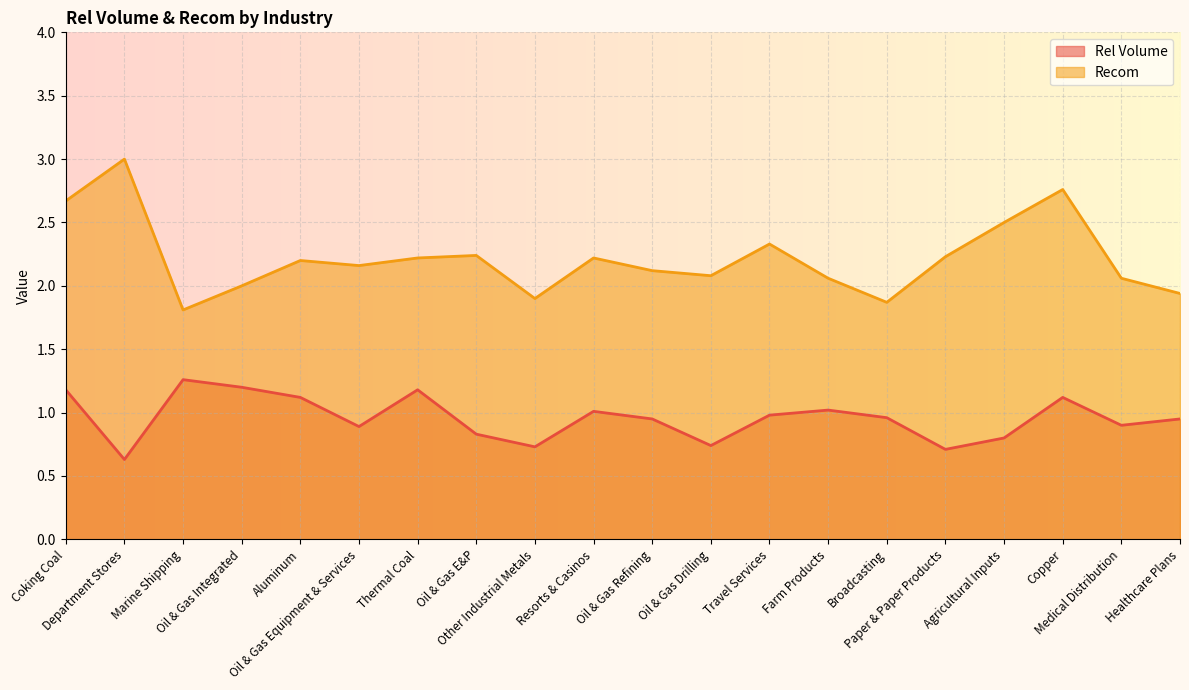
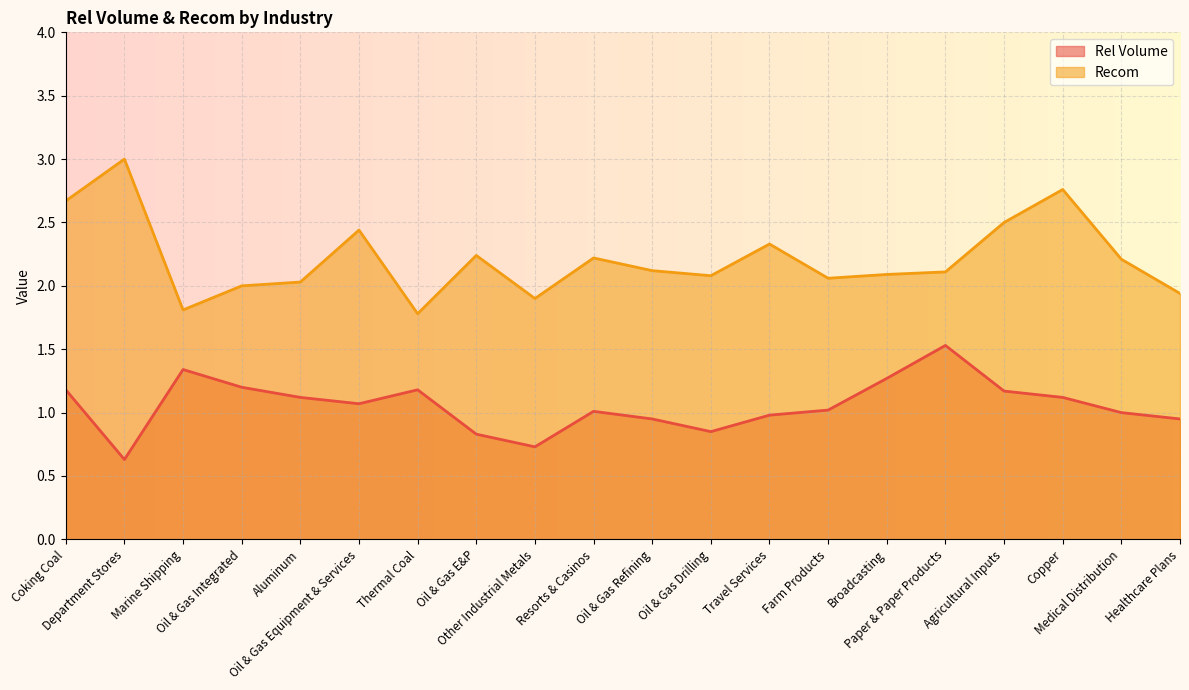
  {
    "Rel Volume": {
      "Coking Coal": 1.18,
      "Department Stores": 0.63,
-     "Marine Shipping": 1.26,
+     "Marine Shipping": 1.34,
      "Oil & Gas Integrated": 1.20,
      "Aluminum": 1.12,
-     "Oil & Gas Equipment & Services": 0.89,
+     "Oil & Gas Equipment & Services": 1.07,
      "Thermal Coal": 1.18,
      "Oil & Gas E&P": 0.83,
      "Other Industrial Metals": 0.73,
      "Resorts & Casinos": 1.01,
      "Oil & Gas Refining": 0.95,
-     "Oil & Gas Drilling": 0.74,
+     "Oil & Gas Drilling": 0.85,
      "Travel Services": 0.98,
      "Farm Products": 1.02,
-     "Broadcasting": 0.96,
-     "Paper & Paper Products": 0.71,
-     "Agricultural Inputs": 0.80,
+     "Broadcasting": 1.27,
+     "Paper & Paper Products": 1.53,
+     "Agricultural Inputs": 1.17,
      "Copper": 1.12,
-     "Medical Distribution": 0.9,
+     "Medical Distribution": 1.0,
      "Healthcare Plans": 0.95
    },
    "Recom": {
      "Coking Coal": 2.67,
      "Department Stores": 3.00,
      "Marine Shipping": 1.81,
      "Oil & Gas Integrated": 2.00,
-     "Aluminum": 2.20,
-     "Oil & Gas Equipment & Services": 2.16,
-     "Thermal Coal": 2.22,
+     "Aluminum": 2.03,
+     "Oil & Gas Equipment & Services": 2.44,
+     "Thermal Coal": 1.78,
      "Oil & Gas E&P": 2.24,
      "Other Industrial Metals": 1.90,
      "Resorts & Casinos": 2.22,
      "Oil & Gas Refining": 2.12,
      "Oil & Gas Drilling": 2.08,
      "Travel Services": 2.33,
      "Farm Products": 2.06,
-     "Broadcasting": 1.87,
-     "Paper & Paper Products": 2.23,
+     "Broadcasting": 2.09,
+     "Paper & Paper Products": 2.11,
      "Agricultural Inputs": 2.50,
      "Copper": 2.76,
-     "Medical Distribution": 2.06,
+     "Medical Distribution": 2.21,
      "Healthcare Plans": 1.94
    }
  }
